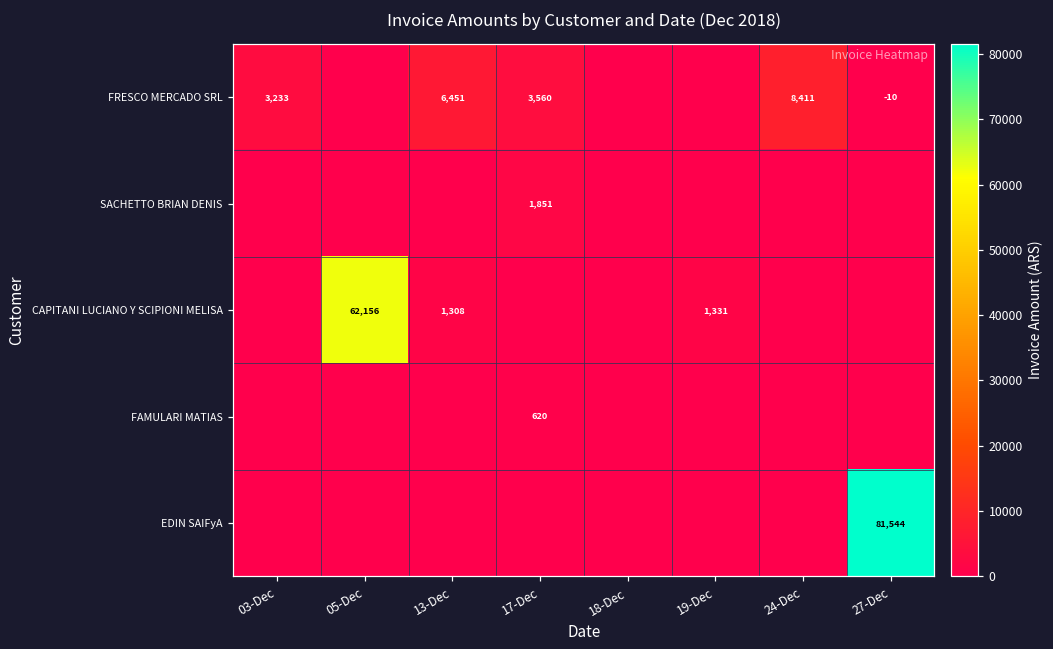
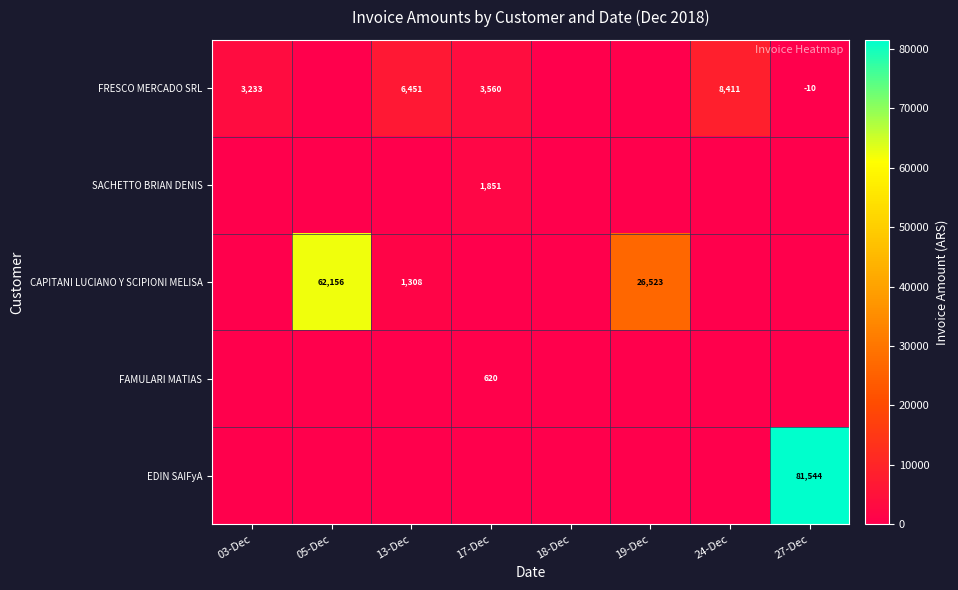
  {
    "FRESCO MERCADO SRL": {
      "03-Dec": "3,233",
      "13-Dec": "6,451",
      "17-Dec": "3,560",
      "24-Dec": "8,411"
    },
    "SACHETTO BRIAN DENIS": {
      "17-Dec": "1,851"
    },
    "CAPITANI LUCIANO Y SCIPIONI MELISA": {
      "05-Dec": "62,156",
      "13-Dec": "1,308",
-     "19-Dec": "1,331"
+     "19-Dec": "26,523"
    },
    "FAMULARI MATIAS": {
      "17-Dec": "620"
    },
    "EDIN SAIFyA": {
      "27-Dec": "81,544"
    }
  }
